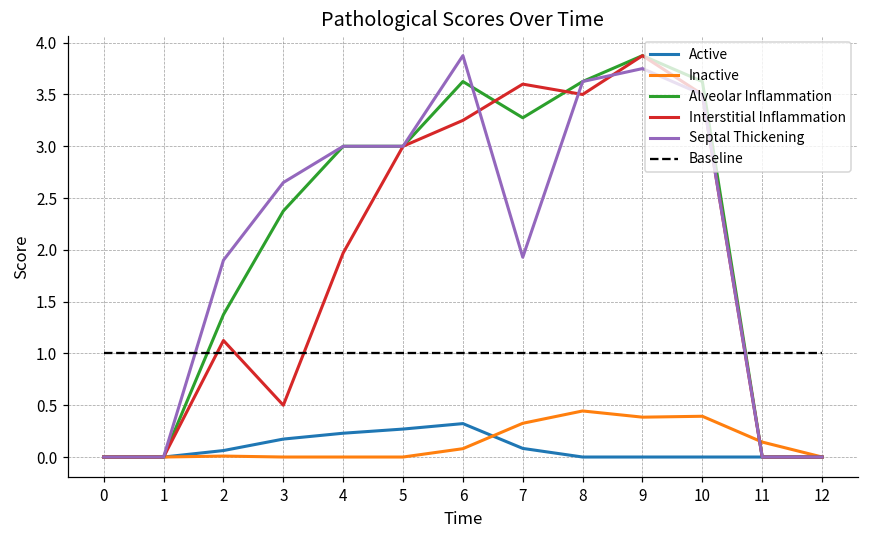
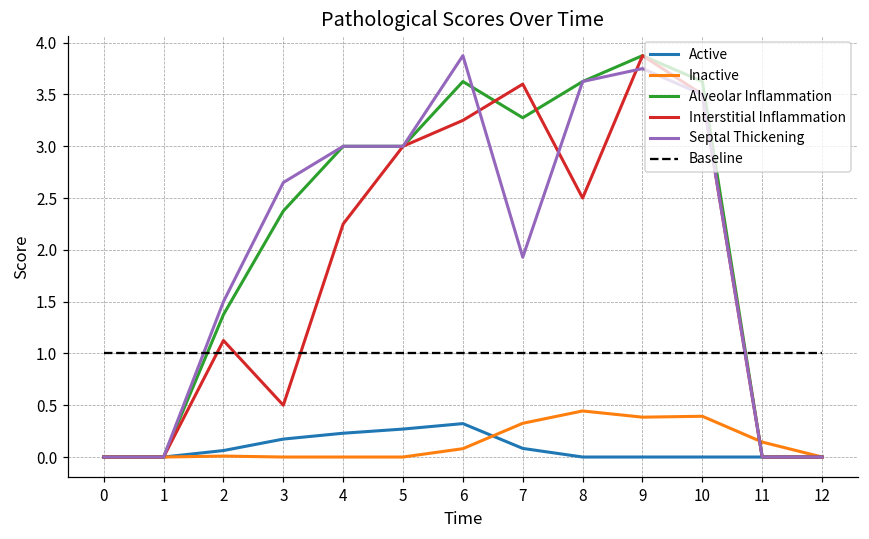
  {
    "Active": {
      "2": 0.1,
      "3": 0.2,
      "4": 0.2,
      "5": 0.3,
      "6": 0.3,
      "7": 0.1,
      "8": 0.0,
      "9": 0.0,
      "10": 0.0
    },
    "Inactive": {
      "2": 0.0,
      "3": 0.0,
      "4": 0.0,
      "5": 0.0,
      "6": 0.1,
      "7": 0.3,
      "8": 0.4,
      "9": 0.4,
      "10": 0.4,
      "11": 0.1
    },
    "Alveolar Inflammation": {
      "2": 1.4,
      "3": 2.4,
      "6": 3.6,
      "7": 3.3
    },
    "Interstitial Inflammation": {
      "2": 1.1,
      "3": 0.5,
-     "4": 2.0,
+     "4": 2.3,
      "6": 3.3,
      "7": 3.6,
-     "8": 3.5
+     "8": 2.5
    },
    "Septal Thickening": {
-     "2": 1.9,
+     "2": 1.5,
      "3": 2.7,
      "6": 3.9,
      "7": 1.9,
      "9": 3.8
    },
    "Baseline": {
      "0": 1.0,
      "1": 1.0,
      "2": 1.0,
      "3": 1.0,
      "4": 1.0,
      "5": 1.0,
      "6": 1.0,
      "7": 1.0,
      "8": 1.0,
      "9": 1.0,
      "10": 1.0,
      "11": 1.0,
      "12": 1.0
    }
  }
